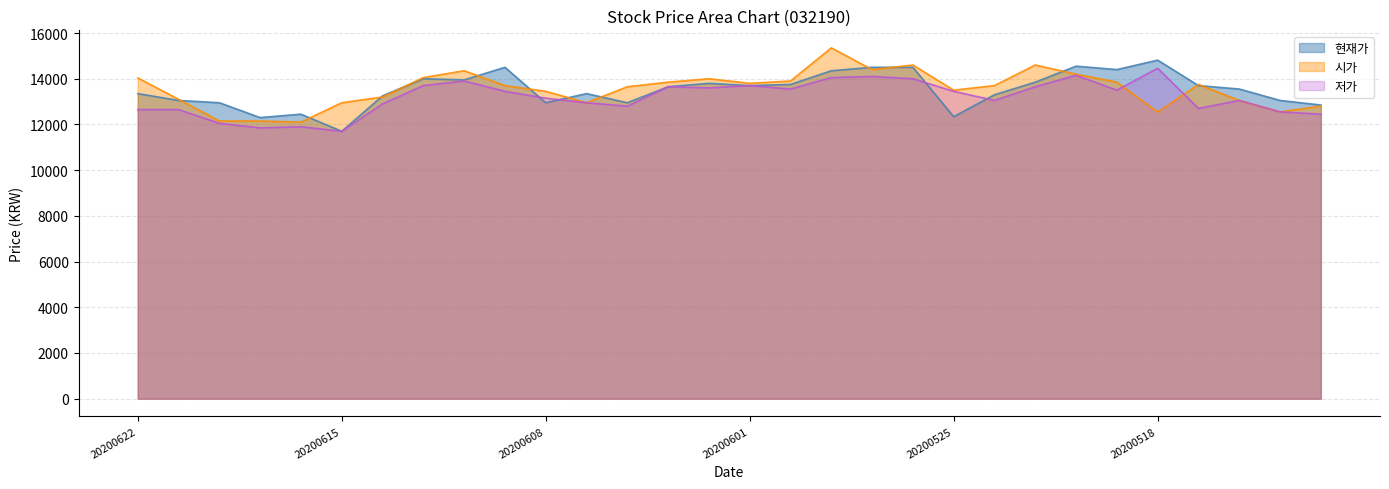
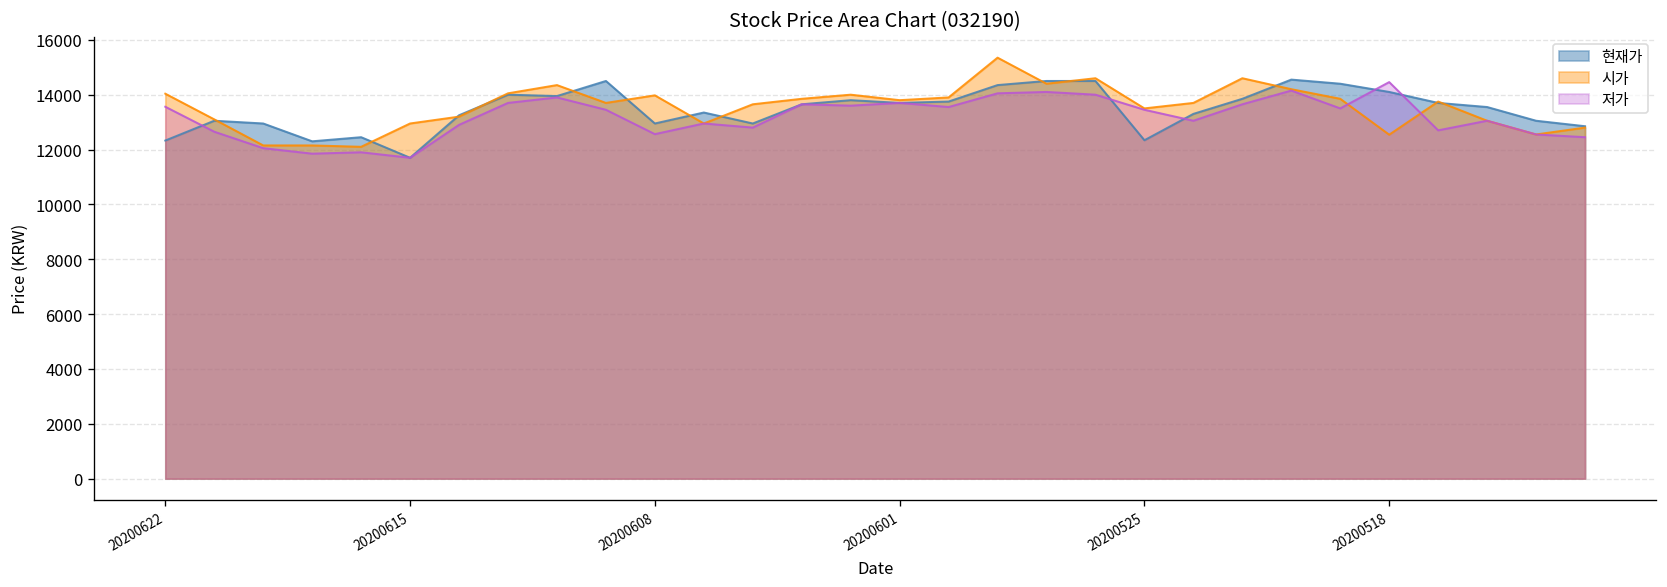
  {
    "현재가": {
-     "20200622": 13400,
+     "20200622": 12300,
      "20200608": 13000,
      "20200525": 12300,
-     "20200518": 14800
+     "20200518": 14100
    },
    "시가": {
      "20200622": 14000,
      "20200615": 13000,
-     "20200608": 13500,
+     "20200608": 14000,
      "20200518": 12500
    },
    "저가": {
-     "20200622": 12700,
-     "20200608": 13200,
+     "20200622": 13600,
+     "20200608": 12600,
      "20200518": 14500
    }
  }
